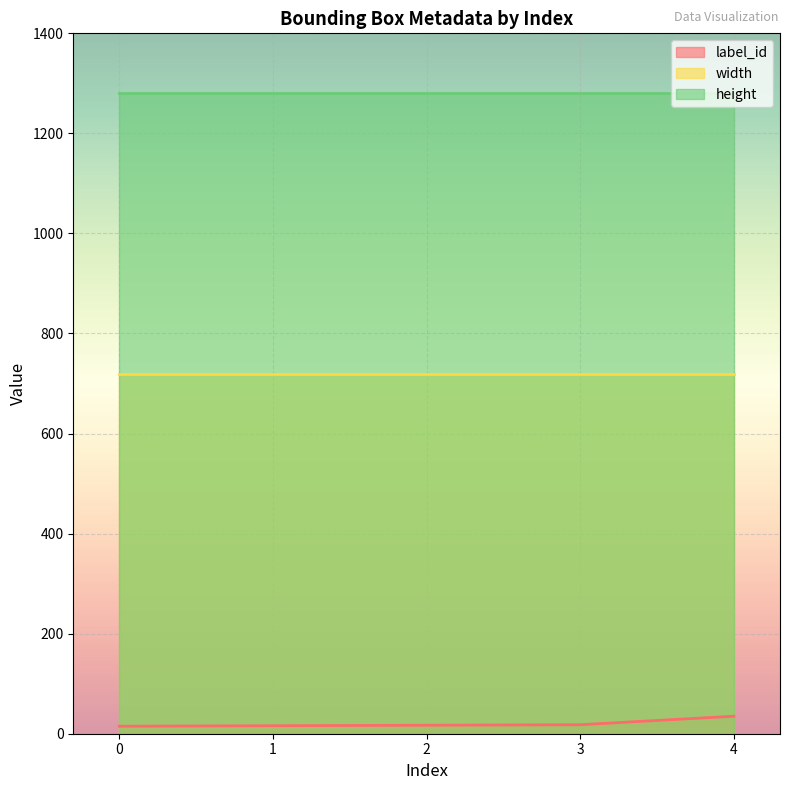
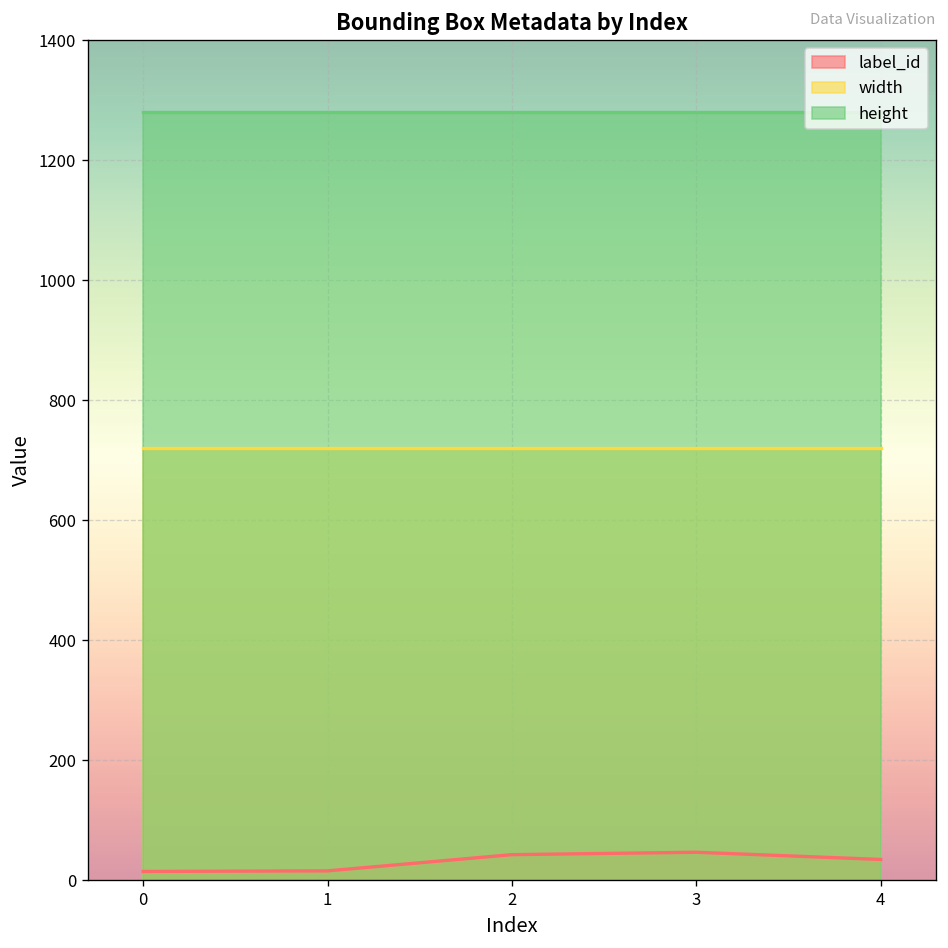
  {
    "label_id": {
      "0": 20,
      "1": 20,
-     "2": 20,
-     "3": 20,
+     "2": 40,
+     "3": 50,
      "4": 40
    },
    "width": {
      "0": 720,
      "1": 720,
      "2": 720,
      "3": 720,
      "4": 720
    },
    "height": {
      "0": 1280,
      "1": 1280,
      "2": 1280,
      "3": 1280
    }
  }
